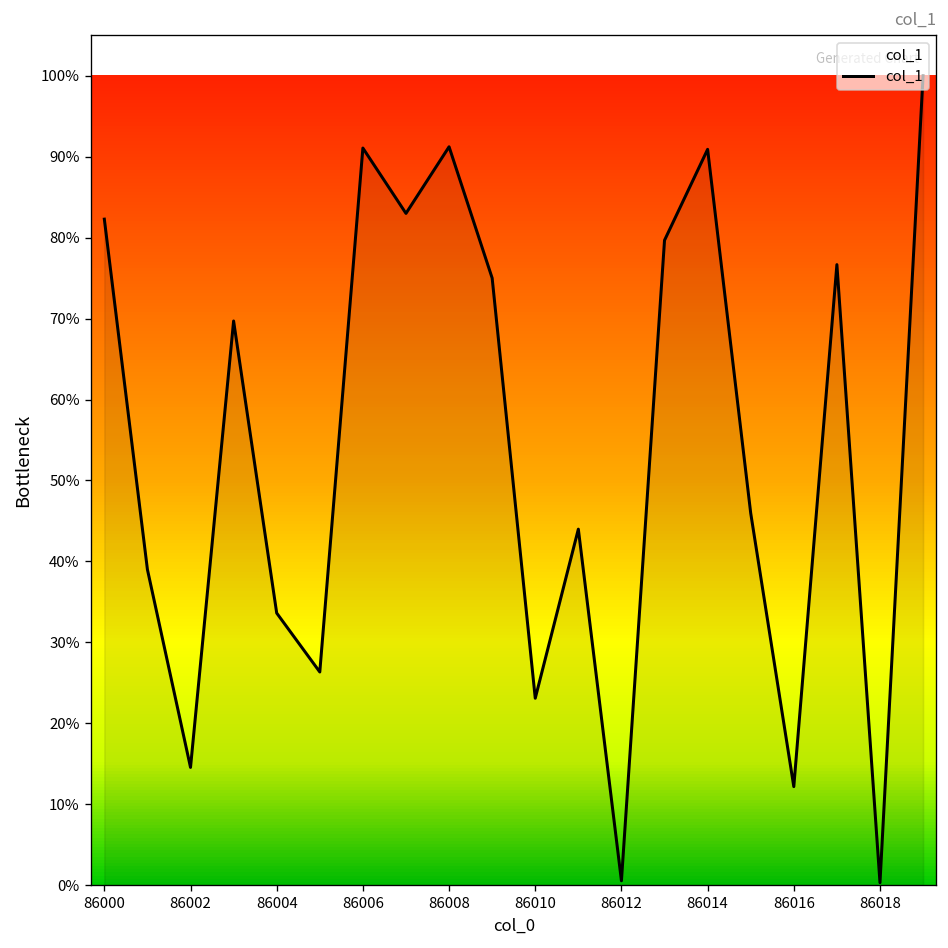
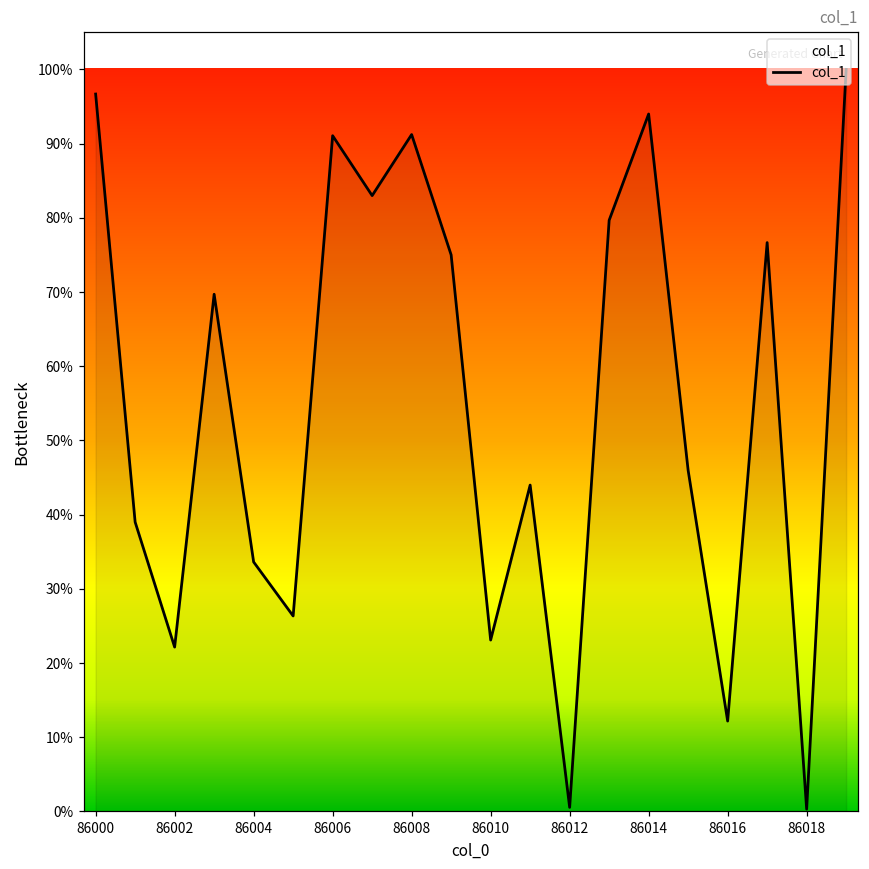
  {
-   "86000": "82%",
-   "86002": "15%",
+   "86000": "97%",
+   "86002": "22%",
    "86004": "34%",
    "86006": "91%",
    "86008": "91%",
    "86010": "23%",
    "86012": "1%",
-   "86014": "91%",
+   "86014": "94%",
    "86016": "12%",
    "86018": "0%"
  }
